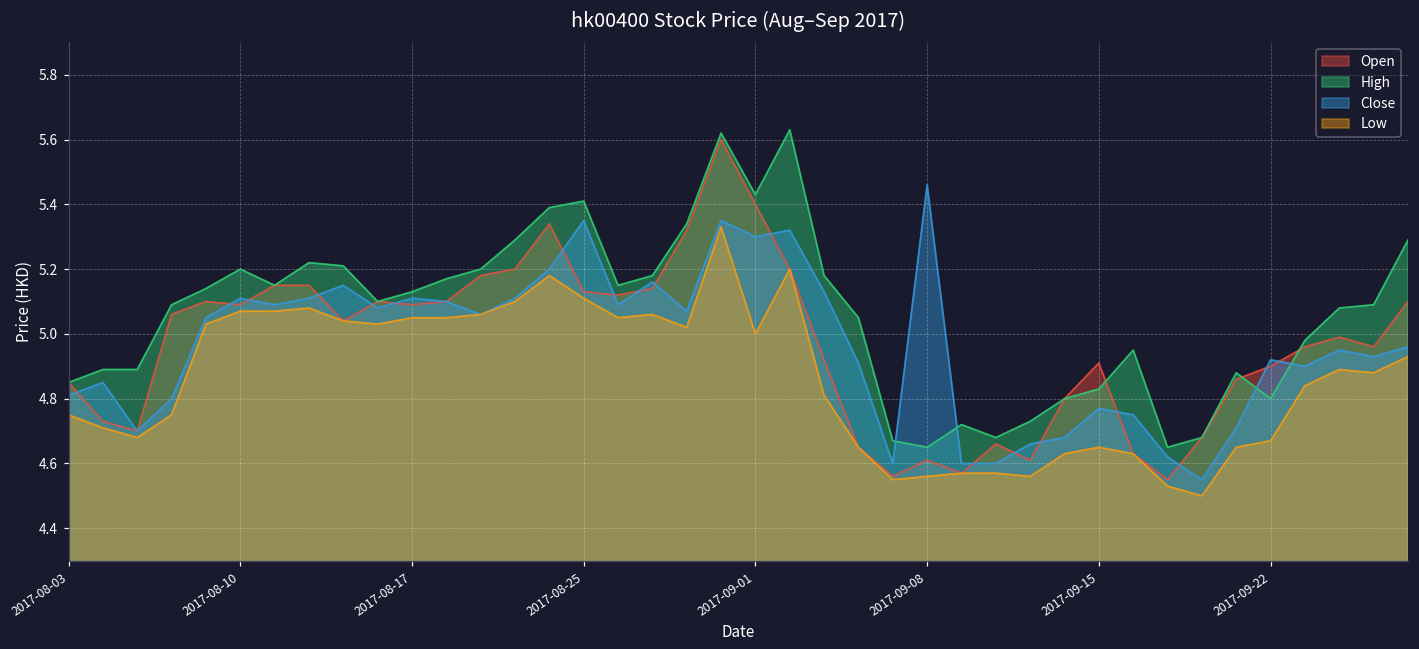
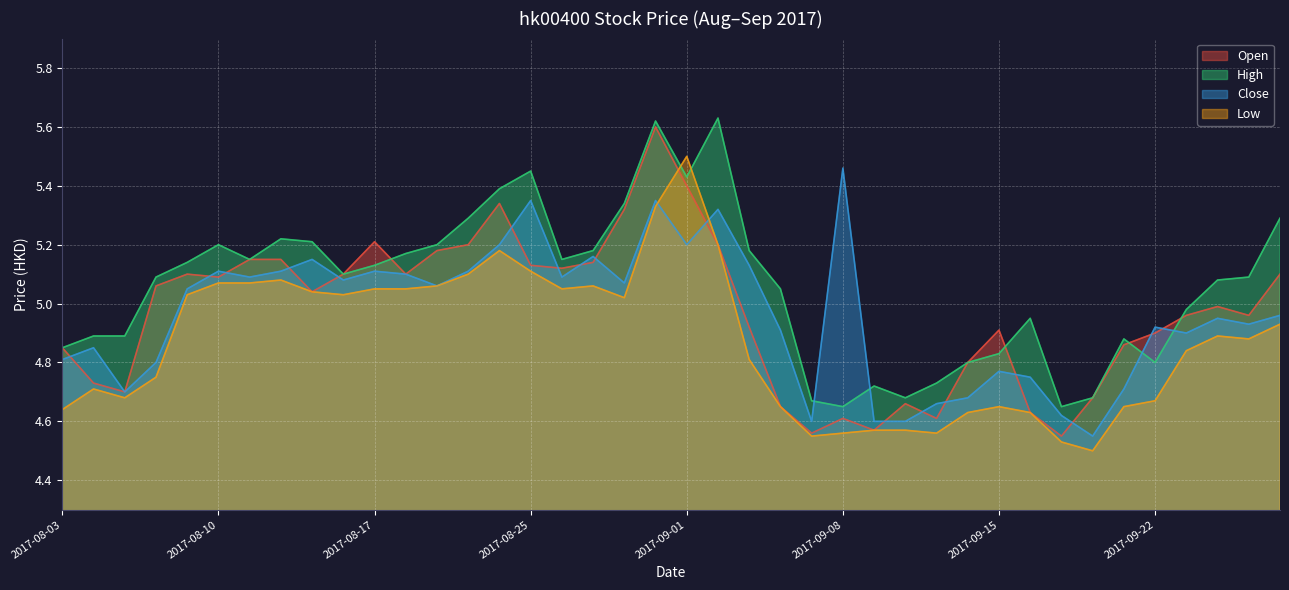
  {
    "Open": {
      "2017-08-10": 5.09,
-     "2017-08-17": 5.09,
+     "2017-08-17": 5.21,
      "2017-08-25": 5.13,
      "2017-09-01": 5.40,
      "2017-09-08": 4.61,
      "2017-09-15": 4.91,
      "2017-09-22": 4.90
    },
    "High": {
      "2017-08-10": 5.20,
      "2017-08-17": 5.13,
-     "2017-08-25": 5.41,
+     "2017-08-25": 5.45,
      "2017-09-01": 5.43,
      "2017-09-08": 4.65,
      "2017-09-15": 4.83,
      "2017-09-22": 4.80
    },
    "Close": {
      "2017-08-03": 4.81,
      "2017-08-10": 5.11,
      "2017-08-17": 5.11,
      "2017-08-25": 5.35,
-     "2017-09-01": 5.3,
+     "2017-09-01": 5.2,
      "2017-09-08": 5.46,
      "2017-09-15": 4.77,
      "2017-09-22": 4.92
    },
    "Low": {
-     "2017-08-03": 4.75,
+     "2017-08-03": 4.64,
      "2017-08-10": 5.07,
      "2017-08-17": 5.05,
      "2017-08-25": 5.11,
-     "2017-09-01": 5.0,
+     "2017-09-01": 5.5,
      "2017-09-08": 4.56,
      "2017-09-15": 4.65,
      "2017-09-22": 4.67
    }
  }
